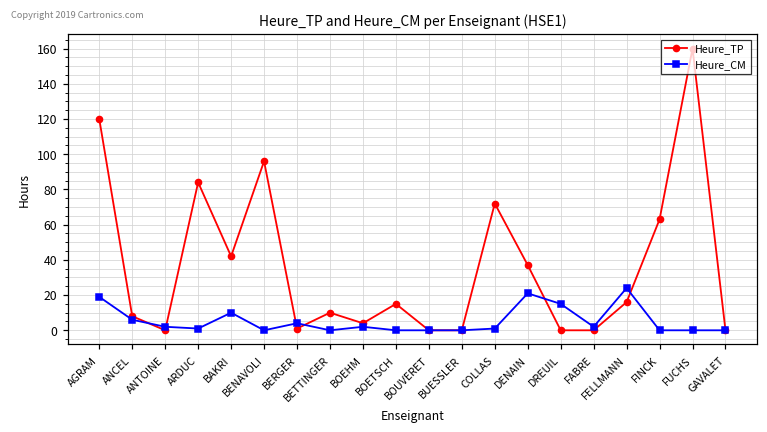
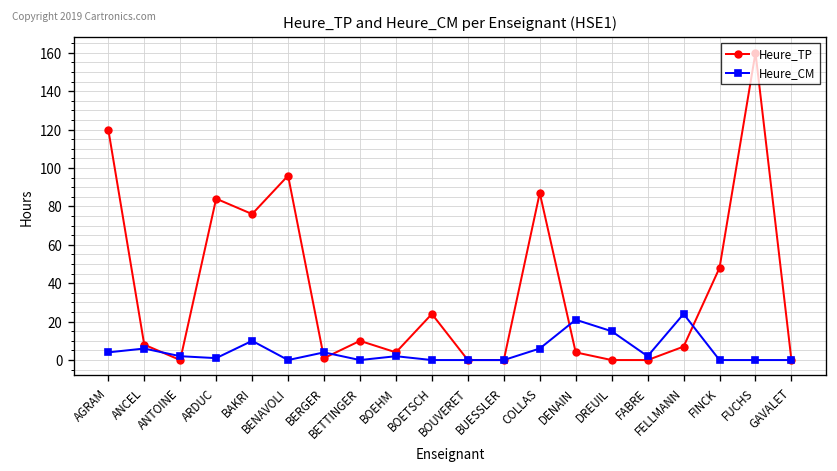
  {
    "Heure_TP": {
      "AGRAM": 120,
      "ANCEL": 8,
      "ANTOINE": 0,
      "ARDUC": 84,
-     "BAKRI": 42,
+     "BAKRI": 76,
      "BENAVOLI": 96,
      "BERGER": 1,
      "BETTINGER": 10,
      "BOEHM": 4,
-     "BOETSCH": 15,
-     "COLLAS": 72,
-     "DENAIN": 37,
+     "BOETSCH": 24,
+     "COLLAS": 87,
+     "DENAIN": 4,
      "DREUIL": 0,
      "FABRE": 0,
-     "FELLMANN": 16,
-     "FINCK": 63
+     "FELLMANN": 7,
+     "FINCK": 48
    },
    "Heure_CM": {
-     "AGRAM": 19,
+     "AGRAM": 4,
      "ANCEL": 6,
      "ANTOINE": 2,
      "ARDUC": 1,
      "BAKRI": 10,
      "BENAVOLI": 0,
      "BERGER": 4,
      "BETTINGER": 0,
      "BOEHM": 2,
      "BOETSCH": 0,
-     "COLLAS": 1,
+     "COLLAS": 6,
      "DENAIN": 21,
      "DREUIL": 15,
      "FABRE": 2,
      "FELLMANN": 24,
      "FINCK": 0,
      "FUCHS": 0
    }
  }
